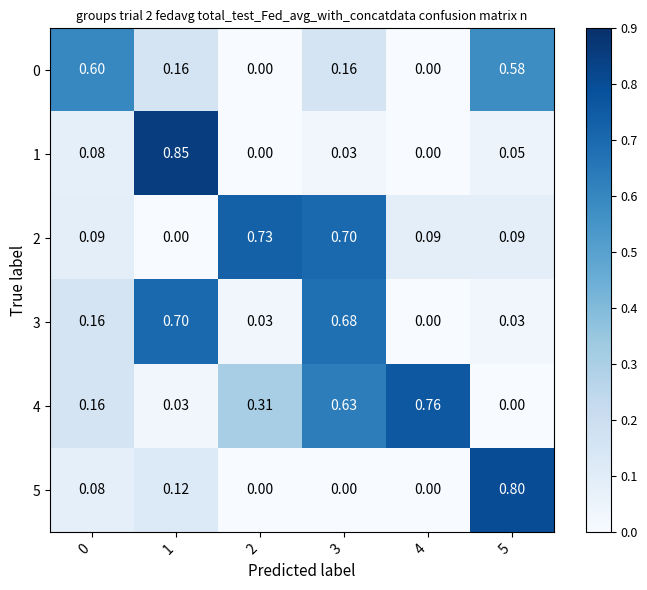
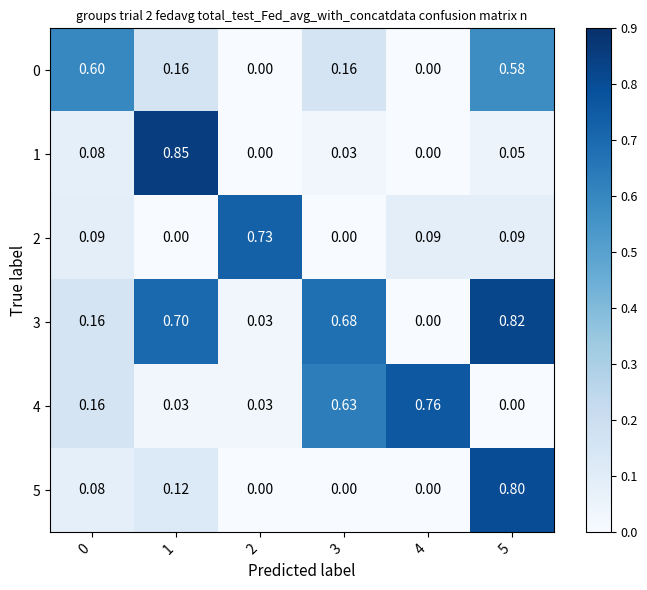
  {
    "0": {
      "0": 0.60,
      "1": 0.16,
      "2": 0.00,
      "3": 0.16,
      "4": 0.00,
      "5": 0.58
    },
    "1": {
      "0": 0.08,
      "1": 0.85,
      "2": 0.00,
      "3": 0.03,
      "4": 0.00,
      "5": 0.05
    },
    "2": {
      "0": 0.09,
      "1": 0.00,
      "2": 0.73,
-     "3": 0.70,
+     "3": 0.00,
      "4": 0.09,
      "5": 0.09
    },
    "3": {
      "0": 0.16,
      "1": 0.70,
      "2": 0.03,
      "3": 0.68,
      "4": 0.00,
-     "5": 0.03
+     "5": 0.82
    },
    "4": {
      "0": 0.16,
      "1": 0.03,
-     "2": 0.31,
+     "2": 0.03,
      "3": 0.63,
      "4": 0.76,
      "5": 0.00
    },
    "5": {
      "0": 0.08,
      "1": 0.12,
      "2": 0.00,
      "3": 0.00,
      "4": 0.00,
      "5": 0.80
    }
  }
